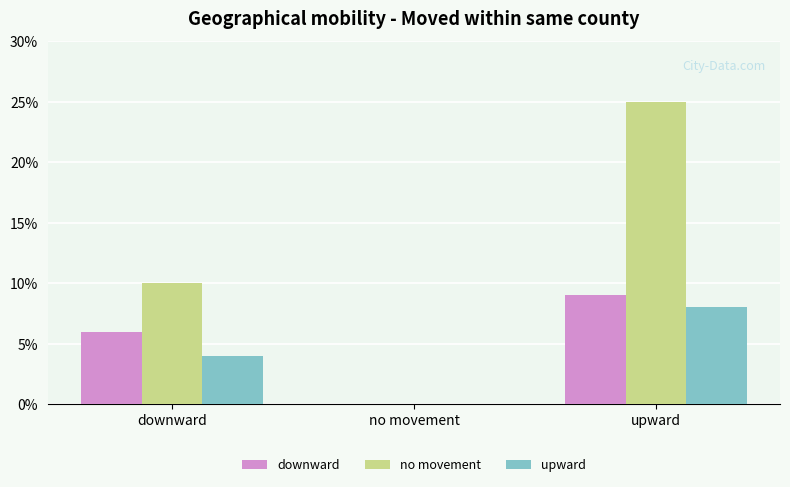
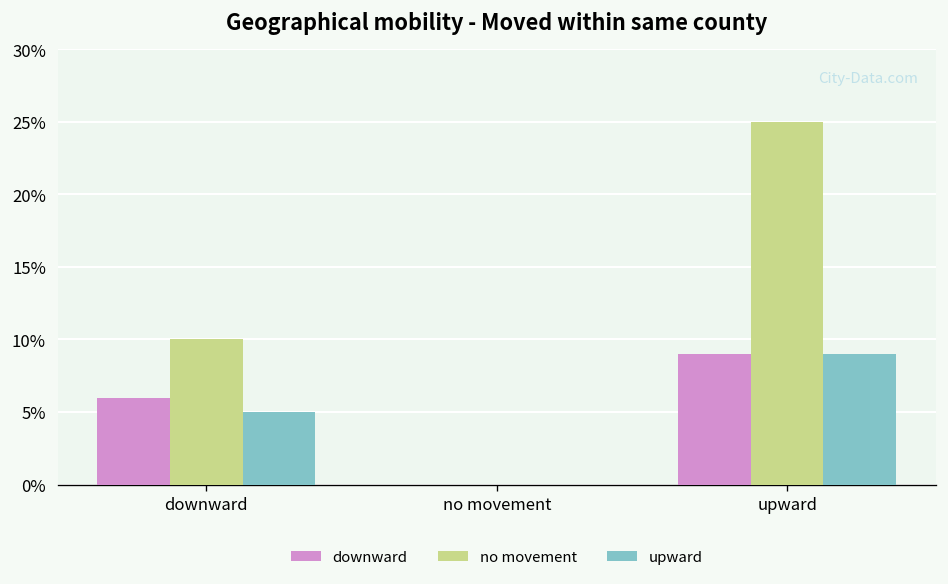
  {
    "downward": {
      "downward": "6%",
      "no movement": "0%",
      "upward": "9%"
    },
    "no movement": {
      "downward": "10%",
      "no movement": "0%",
      "upward": "25%"
    },
    "upward": {
-     "downward": "4%",
+     "downward": "5%",
      "no movement": "0%",
-     "upward": "8%"
+     "upward": "9%"
    }
  }
